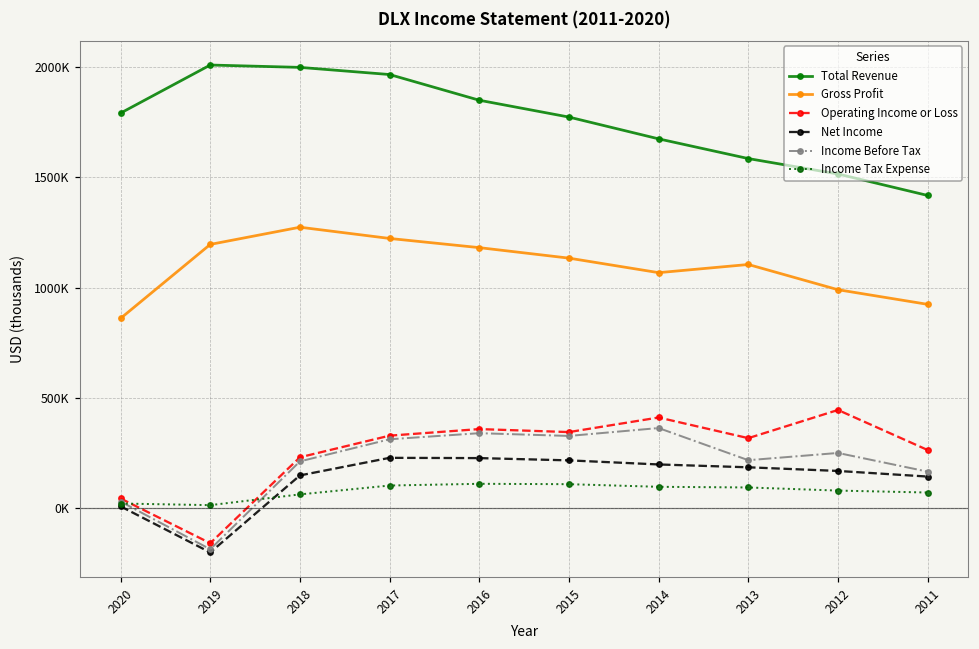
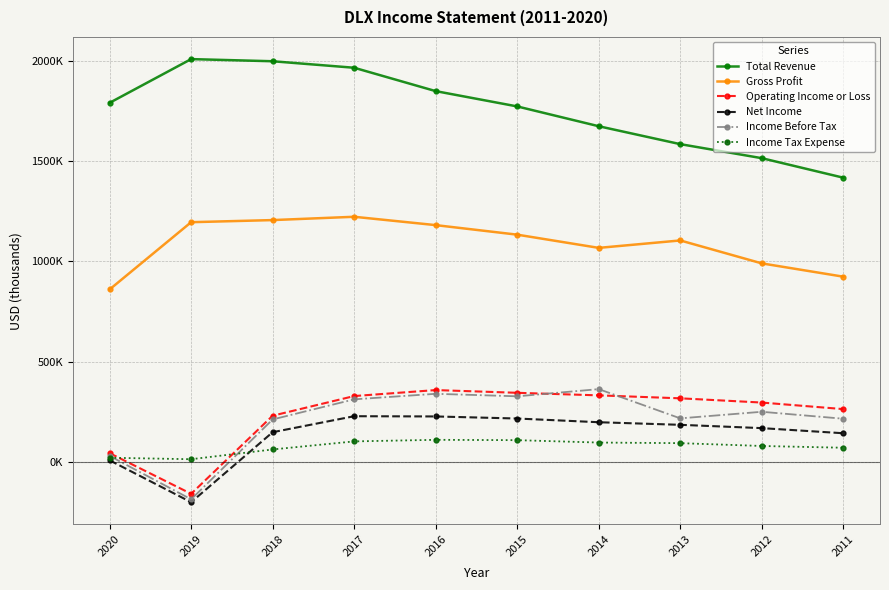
  {
    "Gross Profit": {
      "2020": 860000,
      "2019": 1200000,
-     "2018": 1270000,
+     "2018": 1210000,
      "2017": 1220000,
      "2016": 1180000,
      "2015": 1130000,
      "2014": 1070000,
      "2013": 1100000,
      "2012": 990000,
      "2011": 920000
    },
    "Operating Income or Loss": {
      "2020": 40000,
      "2019": -160000,
      "2018": 230000,
      "2017": 330000,
      "2016": 360000,
      "2015": 350000,
-     "2014": 410000,
+     "2014": 330000,
      "2013": 320000,
-     "2012": 450000,
+     "2012": 300000,
      "2011": 260000
    },
    "Net Income": {
      "2020": 10000,
      "2019": -200000,
      "2018": 150000,
      "2017": 230000,
      "2016": 230000,
      "2015": 220000,
      "2014": 200000,
      "2013": 190000,
      "2012": 170000,
      "2011": 140000
    },
    "Income Before Tax": {
      "2019": -190000,
      "2018": 210000,
      "2017": 310000,
      "2016": 340000,
      "2015": 330000,
      "2014": 360000,
      "2013": 220000,
      "2012": 250000,
-     "2011": 170000
+     "2011": 220000
    }
  }
